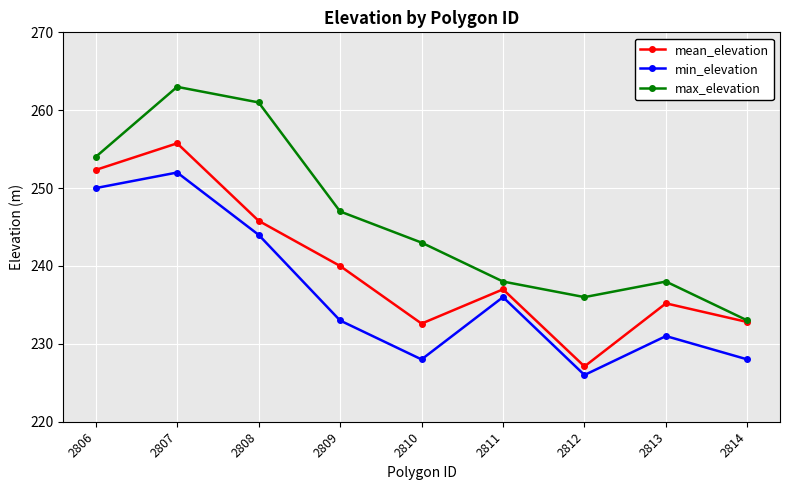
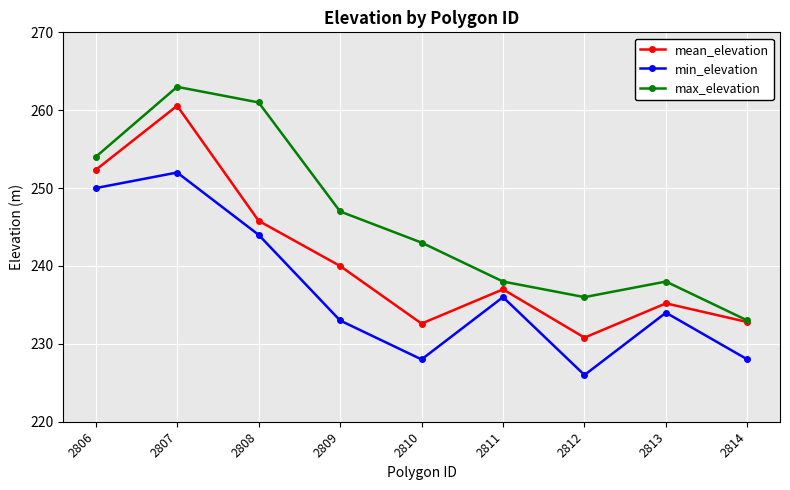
  {
    "mean_elevation": {
      "2806": 252,
-     "2807": 256,
+     "2807": 261,
      "2808": 246,
      "2809": 240,
      "2810": 233,
      "2811": 237,
-     "2812": 227,
+     "2812": 231,
      "2813": 235
    },
    "min_elevation": {
      "2806": 250,
      "2807": 252,
      "2808": 244,
      "2809": 233,
      "2810": 228,
      "2811": 236,
      "2812": 226,
-     "2813": 231,
+     "2813": 234,
      "2814": 228
    },
    "max_elevation": {
      "2806": 254,
      "2807": 263,
      "2808": 261,
      "2809": 247,
      "2810": 243,
      "2811": 238,
      "2812": 236,
      "2813": 238
    }
  }
